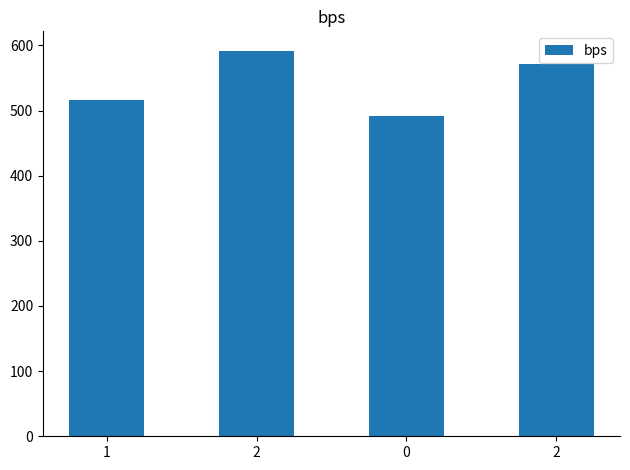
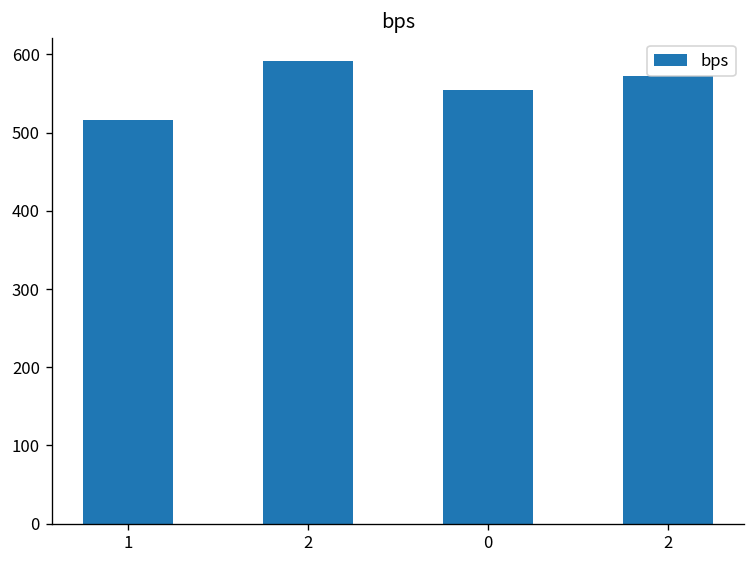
  {
    "1": 520,
-   "0": 490
+   "0": 560
  }
